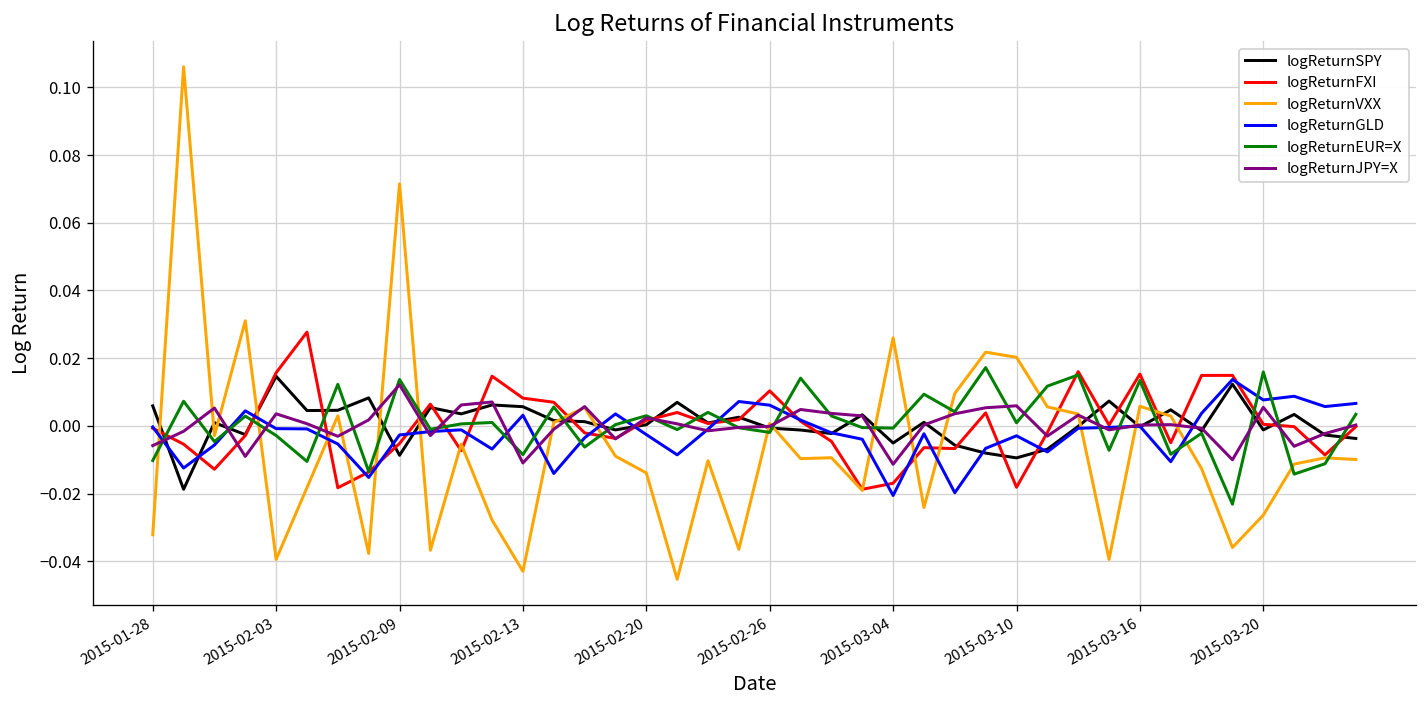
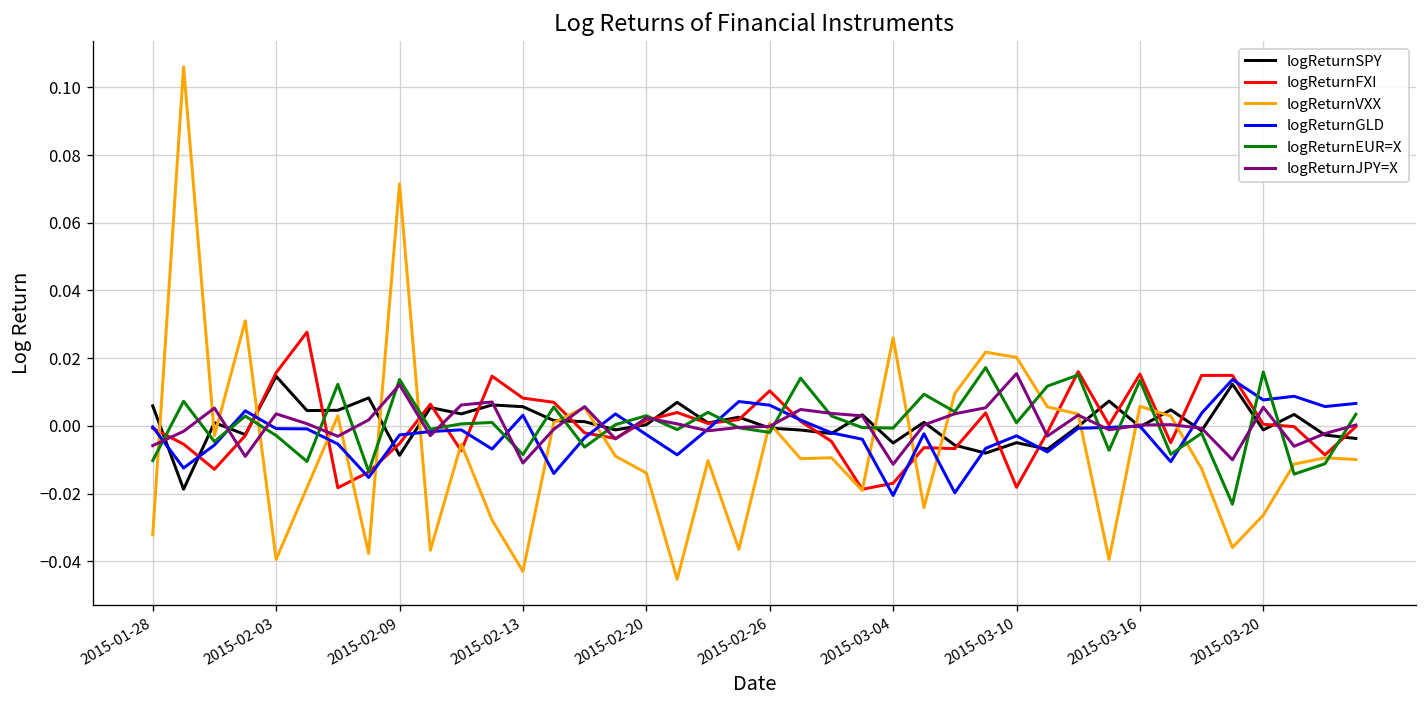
  {
    "logReturnSPY": {
      "2015-01-28": 0.006,
      "2015-02-03": 0.015,
      "2015-02-09": -0.009,
      "2015-02-13": 0.006,
      "2015-02-20": 0.000,
      "2015-03-04": -0.005,
-     "2015-03-10": -0.009,
+     "2015-03-10": -0.005,
      "2015-03-20": -0.001
    },
    "logReturnFXI": {
      "2015-02-03": 0.016,
      "2015-02-09": -0.005,
      "2015-02-13": 0.008,
      "2015-02-26": 0.010,
      "2015-03-04": -0.017,
      "2015-03-10": -0.018,
      "2015-03-16": 0.015,
      "2015-03-20": 0.000
    },
    "logReturnVXX": {
      "2015-01-28": -0.032,
      "2015-02-03": -0.039,
      "2015-02-09": 0.072,
      "2015-02-13": -0.043,
      "2015-02-20": -0.014,
      "2015-03-04": 0.026,
      "2015-03-10": 0.020,
      "2015-03-16": 0.006,
      "2015-03-20": -0.026
    },
    "logReturnGLD": {
      "2015-02-03": -0.001,
      "2015-02-09": -0.003,
      "2015-02-13": 0.003,
      "2015-02-20": -0.003,
      "2015-02-26": 0.006,
      "2015-03-04": -0.021,
      "2015-03-10": -0.003,
      "2015-03-20": 0.008
    },
    "logReturnEUR=X": {
      "2015-01-28": -0.010,
      "2015-02-03": -0.003,
      "2015-02-09": 0.014,
      "2015-02-13": -0.009,
      "2015-02-26": -0.002,
      "2015-03-04": -0.001,
      "2015-03-10": 0.001,
      "2015-03-16": 0.013,
      "2015-03-20": 0.016
    },
    "logReturnJPY=X": {
      "2015-01-28": -0.006,
      "2015-02-03": 0.004,
      "2015-02-09": 0.012,
      "2015-02-13": -0.011,
      "2015-03-04": -0.011,
-     "2015-03-10": 0.006,
+     "2015-03-10": 0.015,
      "2015-03-20": 0.005
    }
  }
